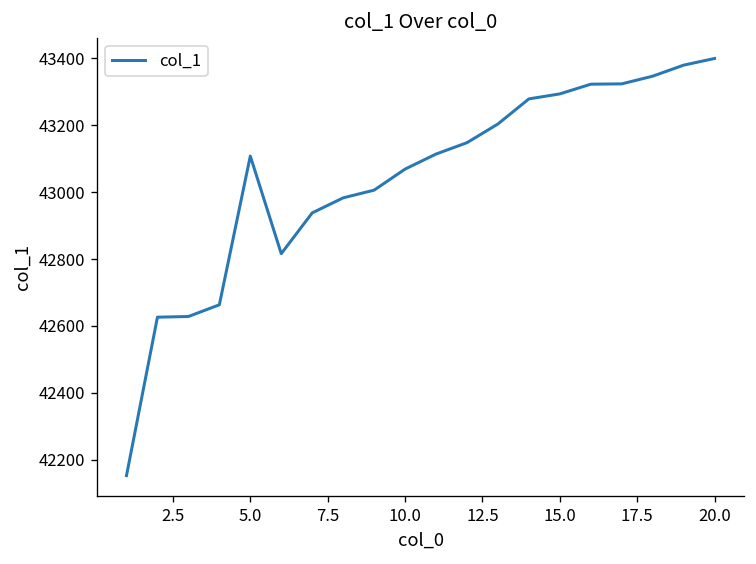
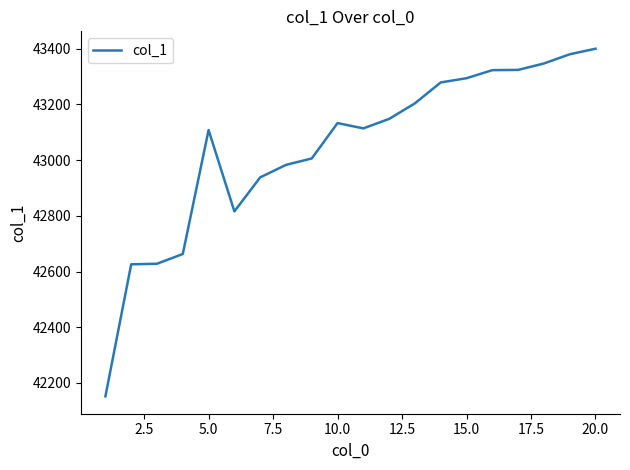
  {
    "5.0": 43110,
-   "10.0": 43070,
+   "10.0": 43130,
    "15.0": 43290,
    "20.0": 43400
  }
